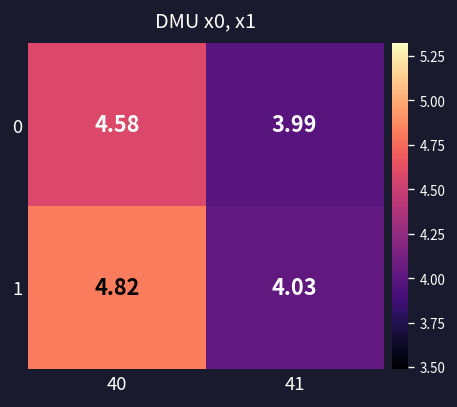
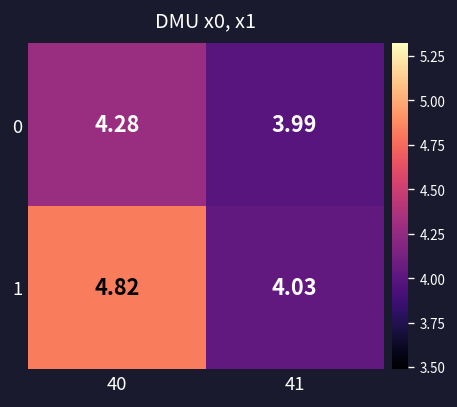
  {
    "0": {
-     "40": 4.58,
+     "40": 4.28,
      "41": 3.99
    },
    "1": {
      "40": 4.82,
      "41": 4.03
    }
  }
